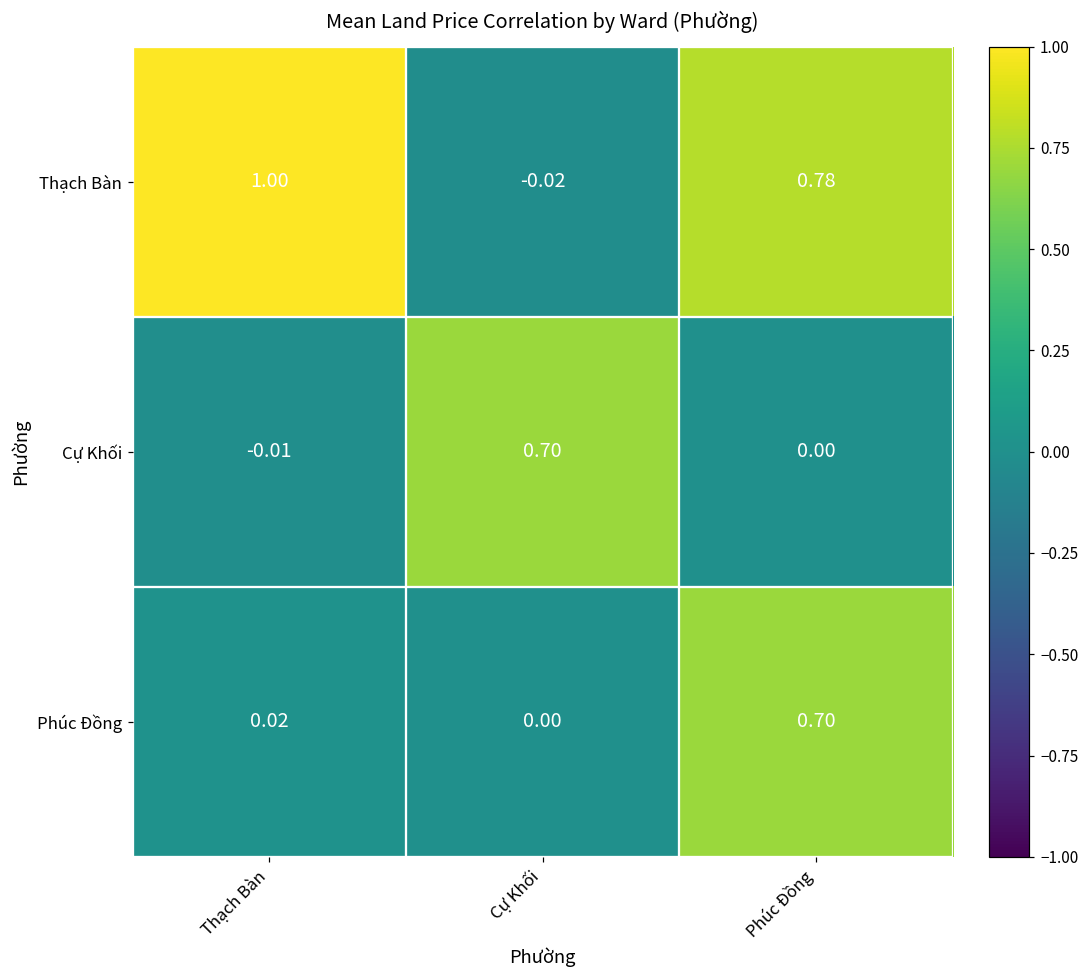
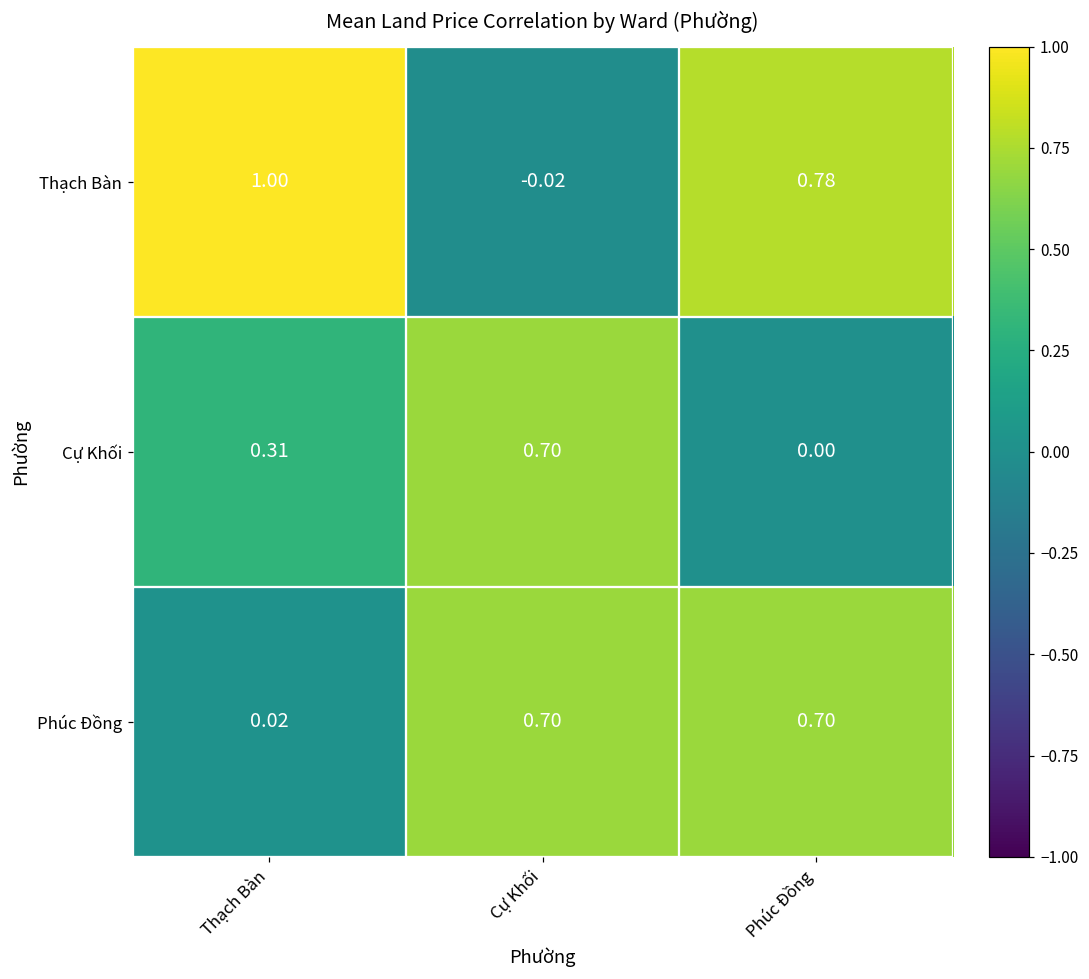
  {
    "Thạch Bàn": {
      "Thạch Bàn": 1.00,
      "Cự Khối": -0.02,
      "Phúc Đồng": 0.78
    },
    "Cự Khối": {
-     "Thạch Bàn": -0.01,
+     "Thạch Bàn": 0.31,
      "Cự Khối": 0.70,
      "Phúc Đồng": 0.00
    },
    "Phúc Đồng": {
      "Thạch Bàn": 0.02,
-     "Cự Khối": 0.00,
+     "Cự Khối": 0.70,
      "Phúc Đồng": 0.70
    }
  }
